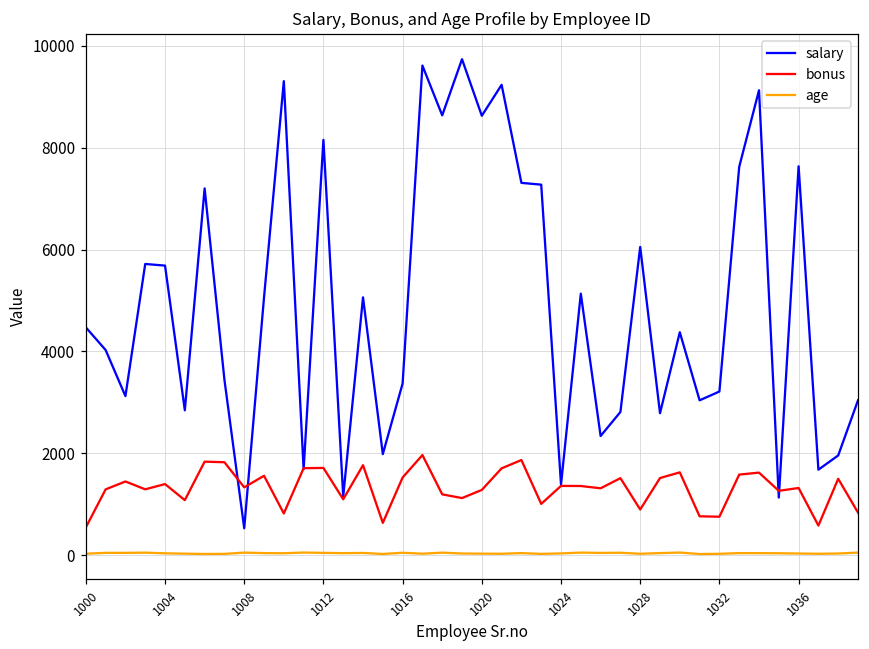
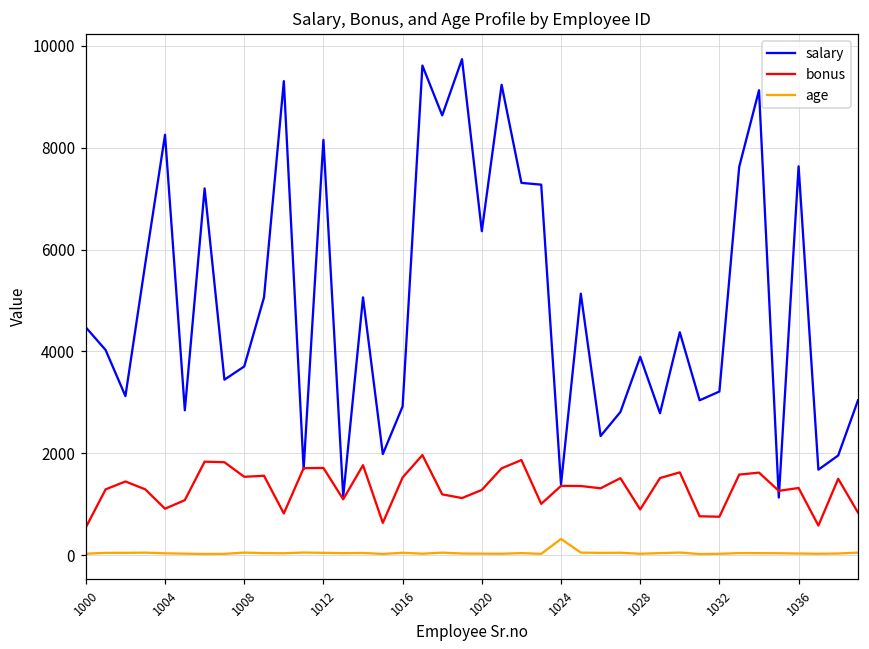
  {
    "salary": {
      "1000": 4500,
-     "1004": 5700,
-     "1008": 500,
+     "1004": 8300,
+     "1008": 3700,
      "1012": 8200,
-     "1016": 3400,
-     "1020": 8600,
-     "1028": 6100,
+     "1016": 2900,
+     "1020": 6400,
+     "1028": 3900,
      "1032": 3200,
      "1036": 7600
    },
    "bonus": {
      "1000": 500,
-     "1004": 1400,
-     "1008": 1300,
+     "1004": 900,
+     "1008": 1500,
      "1012": 1700,
      "1016": 1500,
      "1020": 1300,
      "1028": 900,
      "1032": 800,
      "1036": 1300
    },
    "age": {
      "1000": 0,
      "1004": 0,
      "1008": 0,
      "1012": 0,
      "1016": 0,
      "1020": 0,
-     "1024": 0,
+     "1024": 300,
      "1028": 0,
      "1032": 0,
      "1036": 0
    }
  }
